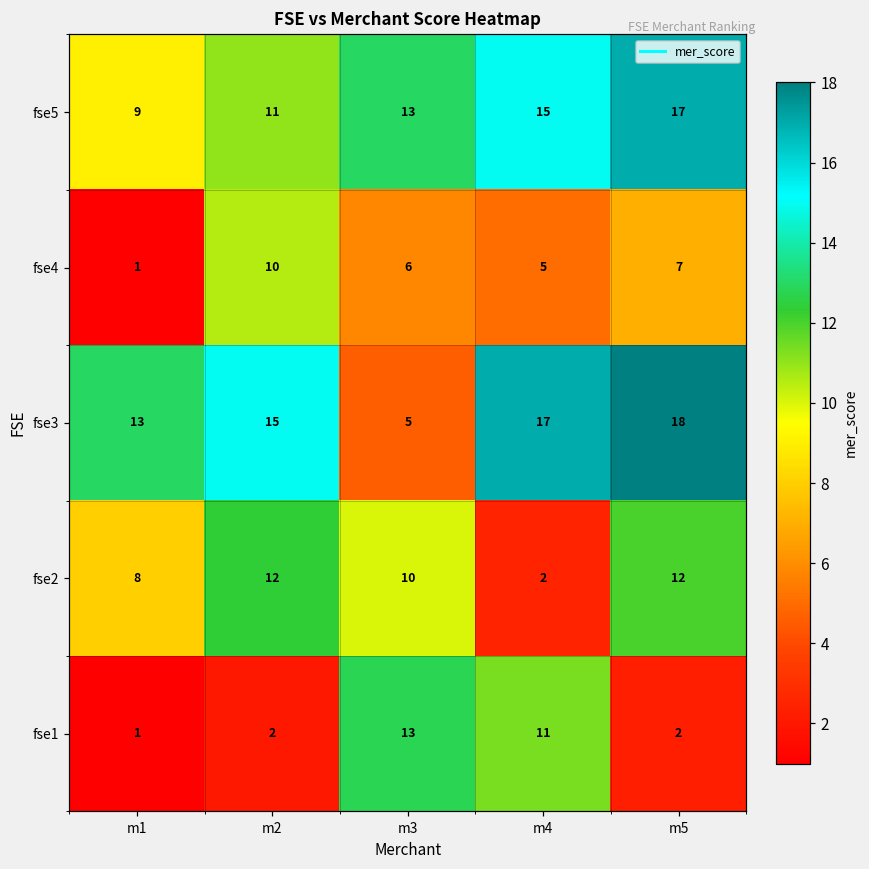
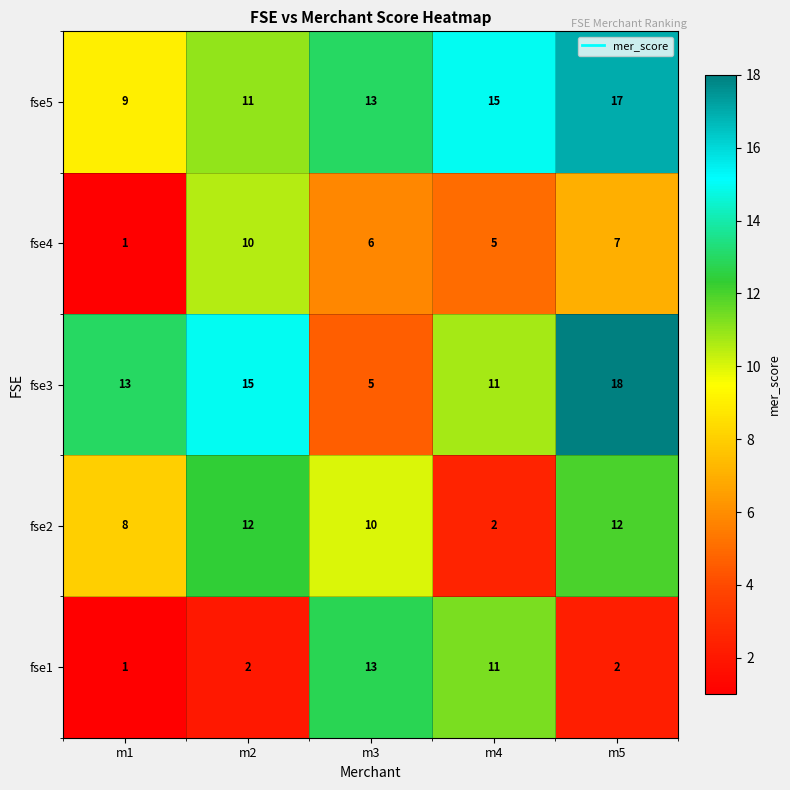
  {
    "fse5": {
      "m1": 9,
      "m2": 11,
      "m3": 13,
      "m4": 15,
      "m5": 17
    },
    "fse4": {
      "m1": 1,
      "m2": 10,
      "m3": 6,
      "m4": 5,
      "m5": 7
    },
    "fse3": {
      "m1": 13,
      "m2": 15,
      "m3": 5,
-     "m4": 17,
+     "m4": 11,
      "m5": 18
    },
    "fse2": {
      "m1": 8,
      "m2": 12,
      "m3": 10,
      "m4": 2,
      "m5": 12
    },
    "fse1": {
      "m1": 1,
      "m2": 2,
      "m3": 13,
      "m4": 11,
      "m5": 2
    }
  }
